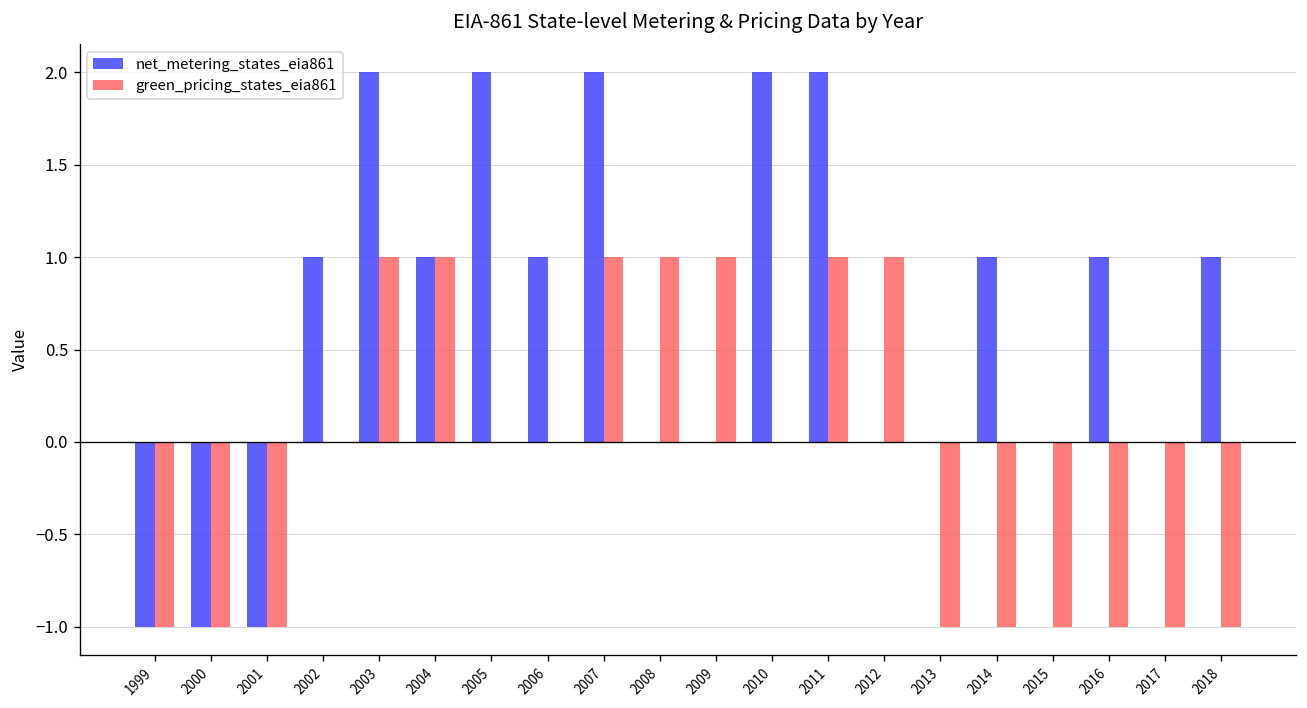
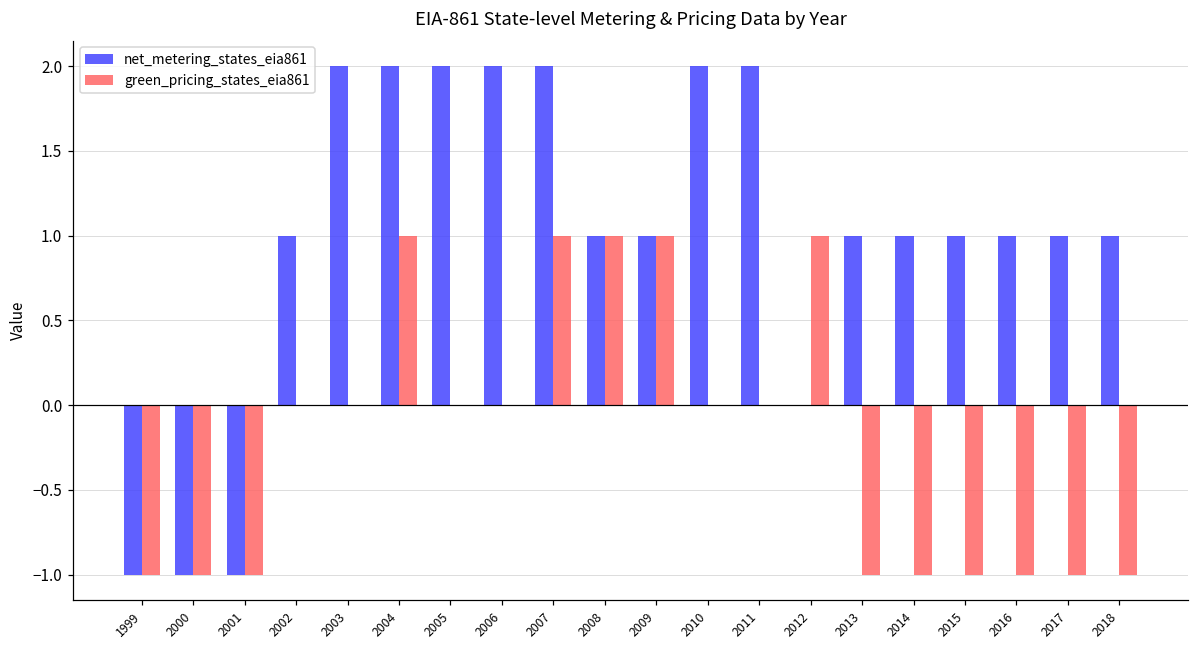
  {
    "net_metering_states_eia861": {
      "1999": -1,
      "2000": -1,
      "2001": -1,
      "2002": 1,
      "2003": 2,
-     "2004": 1,
+     "2004": 2,
      "2005": 2,
-     "2006": 1,
+     "2006": 2,
      "2007": 2,
-     "2008": 0,
-     "2009": 0,
+     "2008": 1,
+     "2009": 1,
      "2010": 2,
      "2011": 2,
      "2012": 0,
-     "2013": 0,
+     "2013": 1,
      "2014": 1,
-     "2015": 0,
+     "2015": 1,
      "2016": 1,
-     "2017": 0,
+     "2017": 1,
      "2018": 1
    },
    "green_pricing_states_eia861": {
      "1999": -1,
      "2000": -1,
      "2001": -1,
      "2002": 0,
-     "2003": 1,
+     "2003": 0,
      "2004": 1,
      "2005": 0,
      "2006": 0,
      "2007": 1,
      "2008": 1,
      "2009": 1,
      "2010": 0,
-     "2011": 1,
+     "2011": 0,
      "2012": 1,
      "2013": -1,
      "2014": -1,
      "2015": -1,
      "2016": -1,
      "2017": -1,
      "2018": -1
    }
  }
